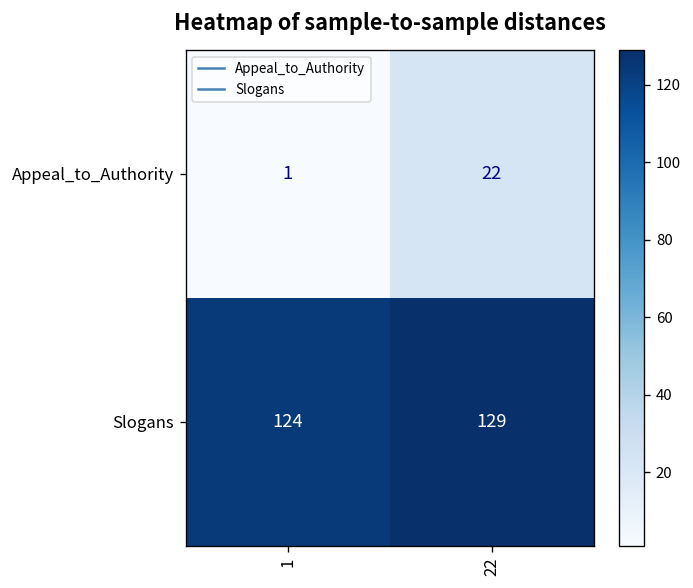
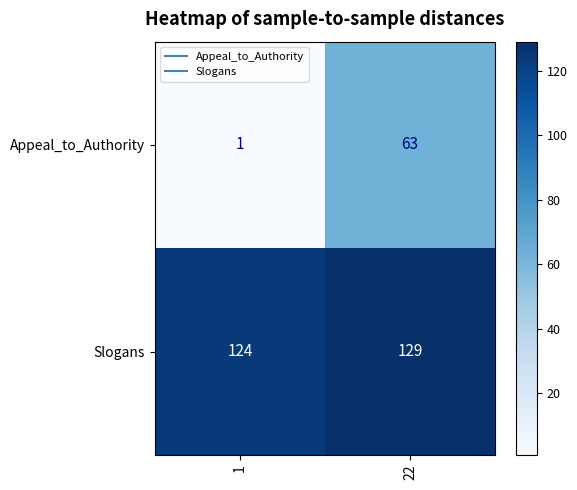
  {
    "Appeal_to_Authority": {
      "1": 1,
-     "22": 22
+     "22": 63
    },
    "Slogans": {
      "1": 124,
      "22": 129
    }
  }
